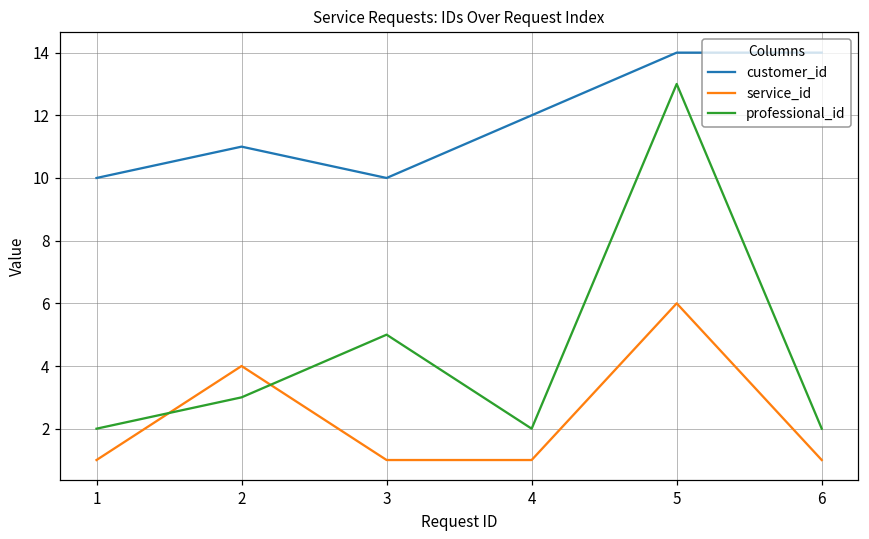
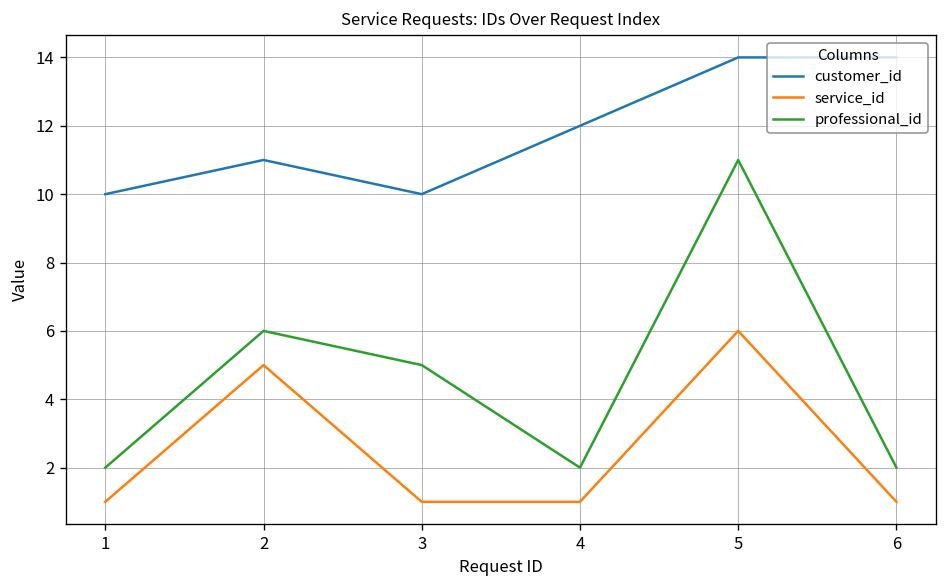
  {
    "customer_id": {
      "1": 10,
      "2": 11,
      "3": 10,
      "4": 12,
      "5": 14
    },
    "service_id": {
      "1": 1,
-     "2": 4,
+     "2": 5,
      "3": 1,
      "4": 1,
      "5": 6,
      "6": 1
    },
    "professional_id": {
      "1": 2,
-     "2": 3,
+     "2": 6,
      "3": 5,
      "4": 2,
-     "5": 13,
+     "5": 11,
      "6": 2
    }
  }
